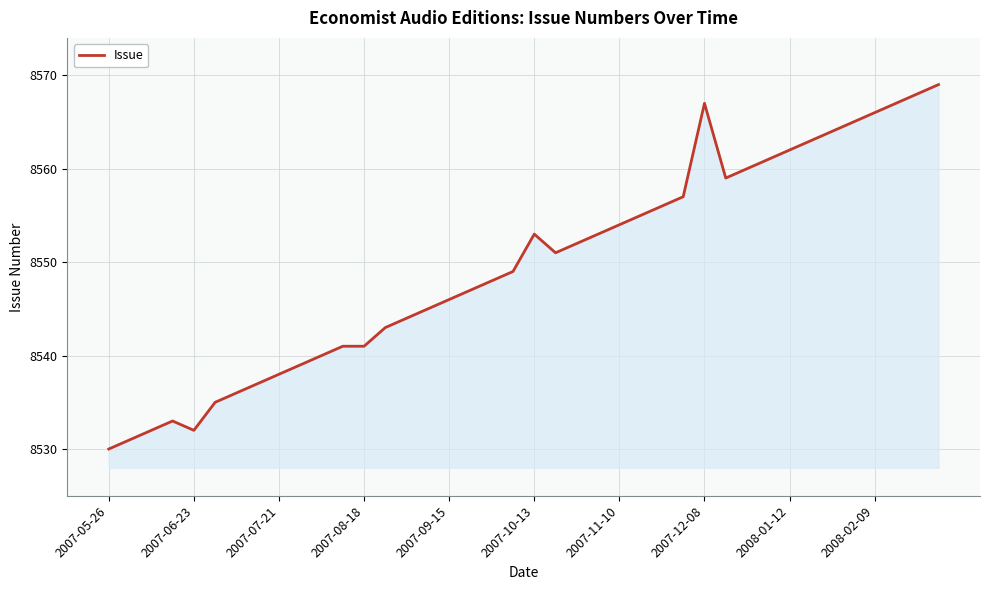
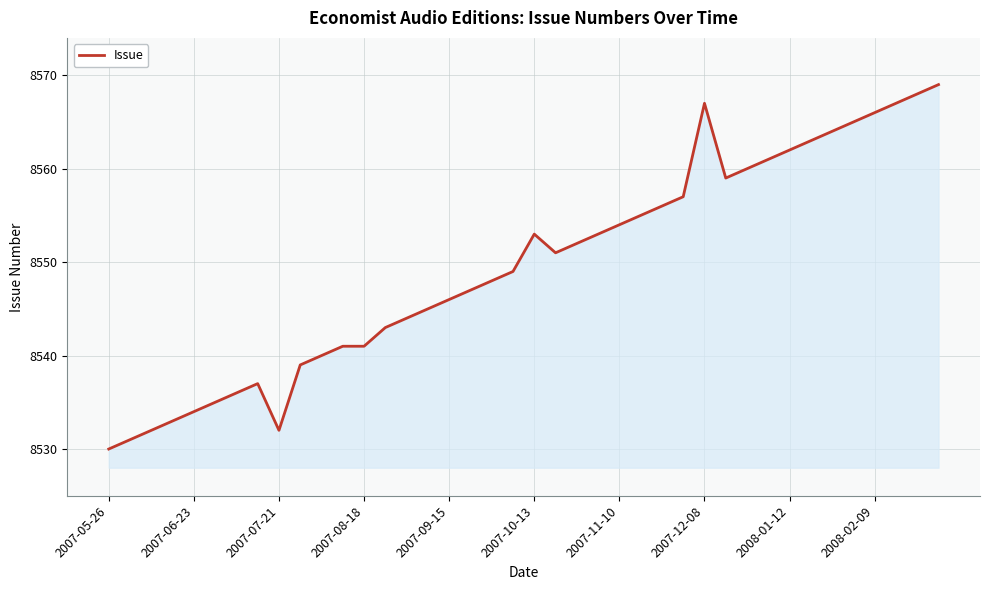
  {
    "2007-05-26": 8530,
-   "2007-06-23": 8532,
-   "2007-07-21": 8538,
+   "2007-06-23": 8534,
+   "2007-07-21": 8532,
    "2007-08-18": 8541,
    "2007-09-15": 8546,
    "2007-10-13": 8553,
    "2007-11-10": 8554,
    "2007-12-08": 8567,
    "2008-01-12": 8562,
    "2008-02-09": 8566
  }
